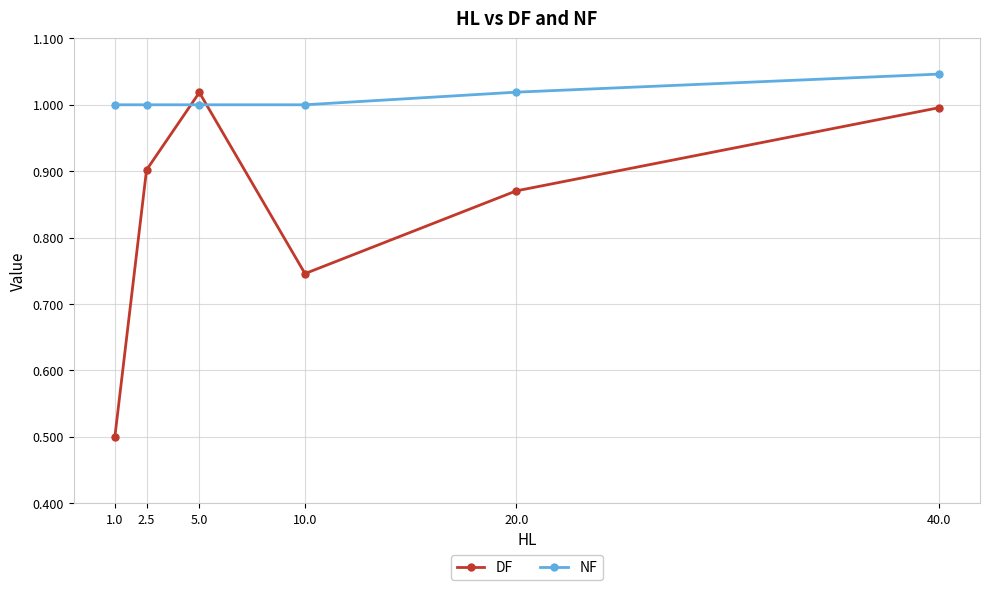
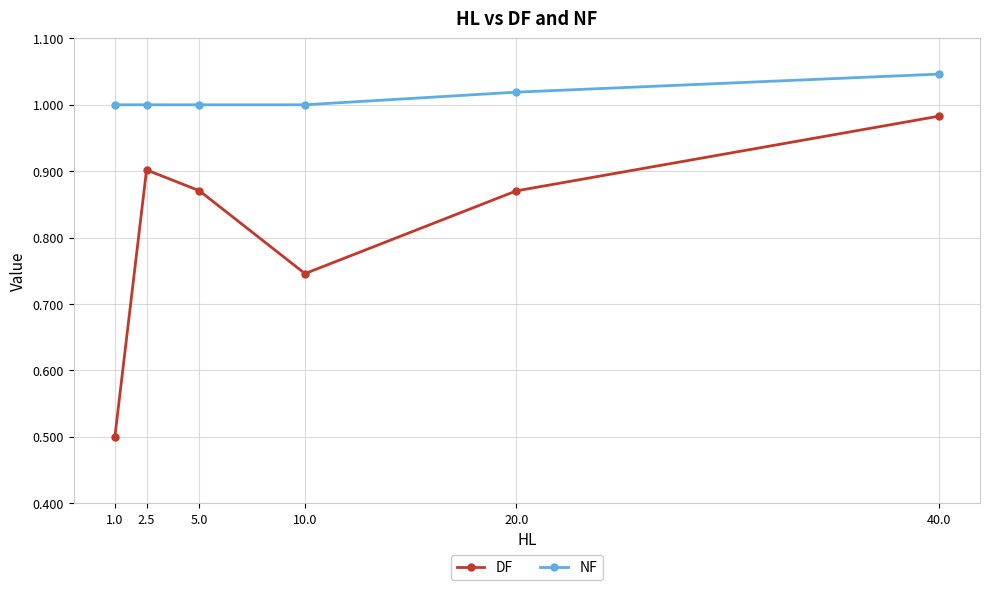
  {
    "DF": {
      "1.0": 0.50,
      "2.5": 0.90,
-     "5.0": 1.02,
+     "5.0": 0.87,
      "10.0": 0.75,
      "20.0": 0.87,
-     "40.0": 1.00
+     "40.0": 0.98
    },
    "NF": {
      "1.0": 1.00,
      "2.5": 1.00,
      "5.0": 1.00,
      "10.0": 1.00,
      "20.0": 1.02,
      "40.0": 1.05
    }
  }
